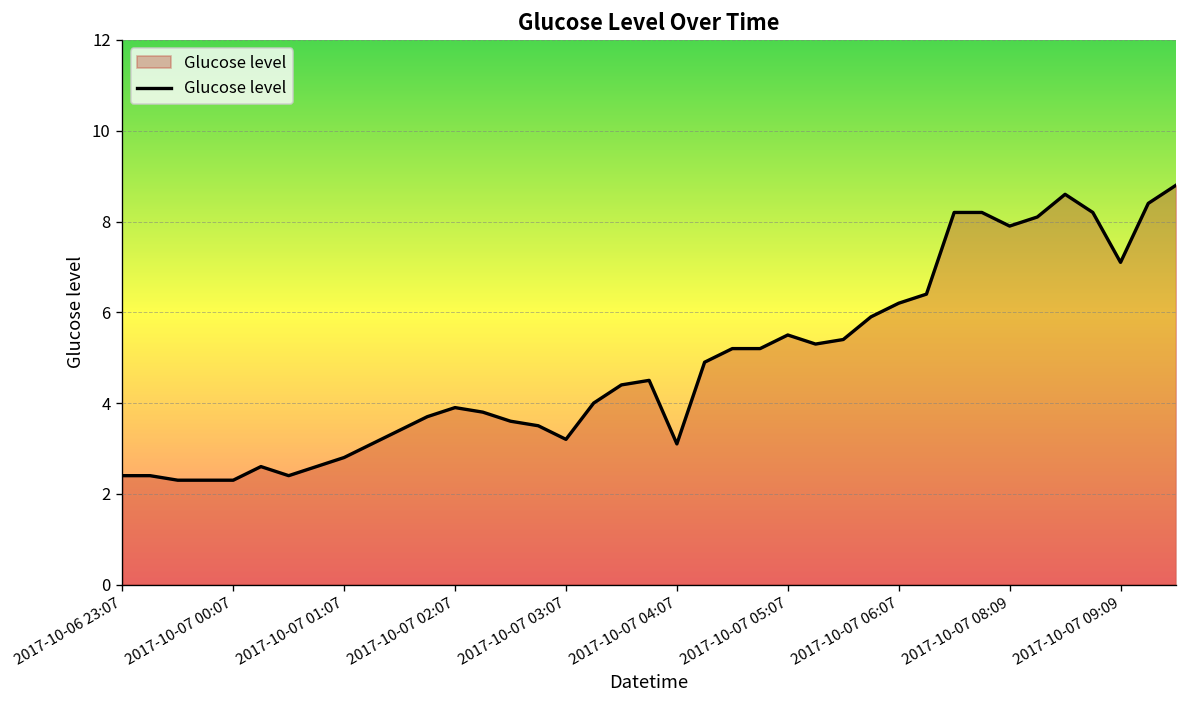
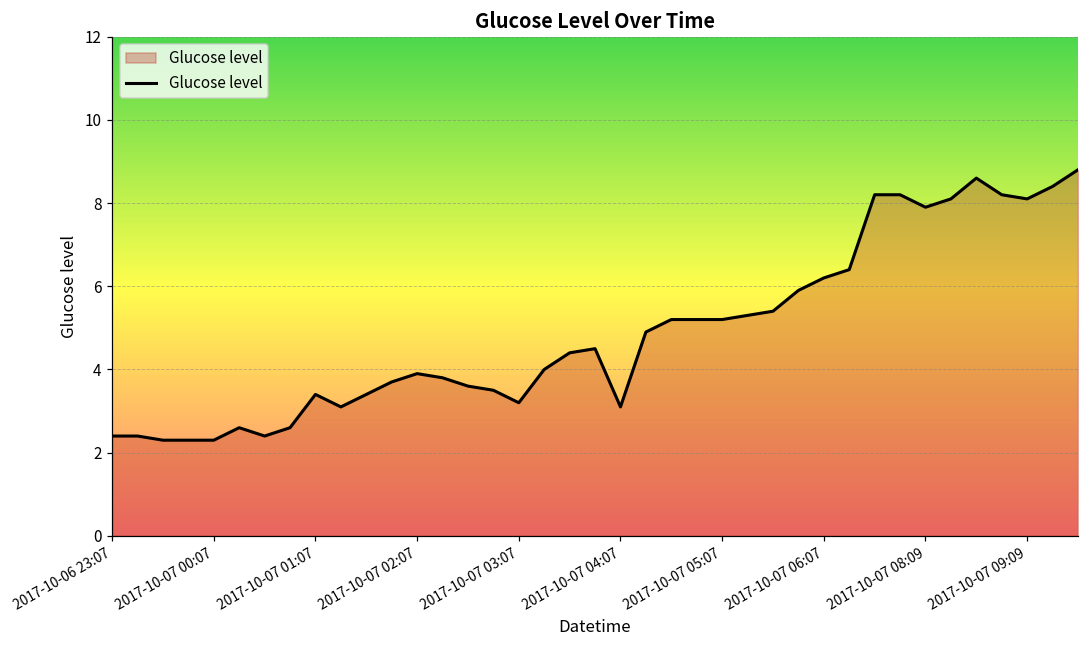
  {
    "2017-10-06 23:07": 2.4,
    "2017-10-07 00:07": 2.3,
-   "2017-10-07 01:07": 2.8,
+   "2017-10-07 01:07": 3.4,
    "2017-10-07 02:07": 3.9,
    "2017-10-07 03:07": 3.2,
    "2017-10-07 04:07": 3.1,
-   "2017-10-07 05:07": 5.5,
+   "2017-10-07 05:07": 5.2,
    "2017-10-07 06:07": 6.2,
    "2017-10-07 08:09": 7.9,
-   "2017-10-07 09:09": 7.1
+   "2017-10-07 09:09": 8.1
  }
